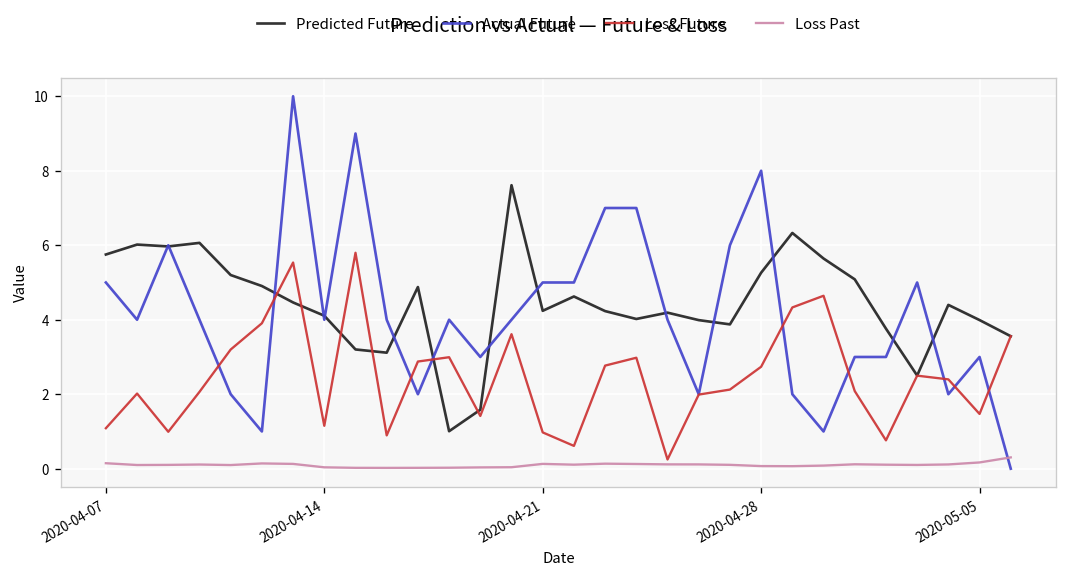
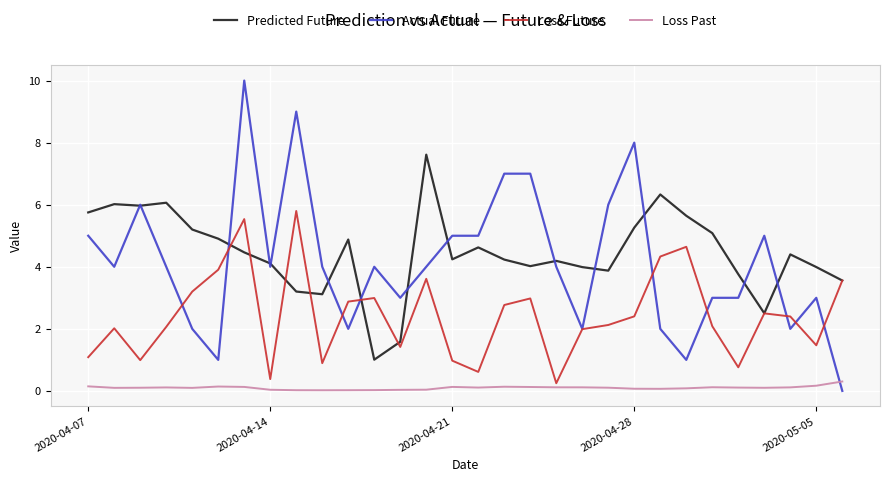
  {
    "Predicted Future": {
      "2020-04-07": 5.8,
      "2020-04-14": 4.1,
      "2020-04-21": 4.2,
      "2020-04-28": 5.3,
      "2020-05-05": 4.0
    },
    "Actual Future": {
      "2020-04-07": 5.0,
      "2020-04-14": 4.0,
      "2020-04-21": 5.0,
      "2020-04-28": 8.0,
      "2020-05-05": 3.0
    },
    "Loss Future": {
      "2020-04-07": 1.1,
-     "2020-04-14": 1.2,
+     "2020-04-14": 0.4,
      "2020-04-21": 1.0,
-     "2020-04-28": 2.7,
+     "2020-04-28": 2.4,
      "2020-05-05": 1.5
    },
    "Loss Past": {
      "2020-04-07": 0.1,
      "2020-04-14": 0.0,
      "2020-04-21": 0.1,
      "2020-04-28": 0.1,
      "2020-05-05": 0.2
    }
  }
